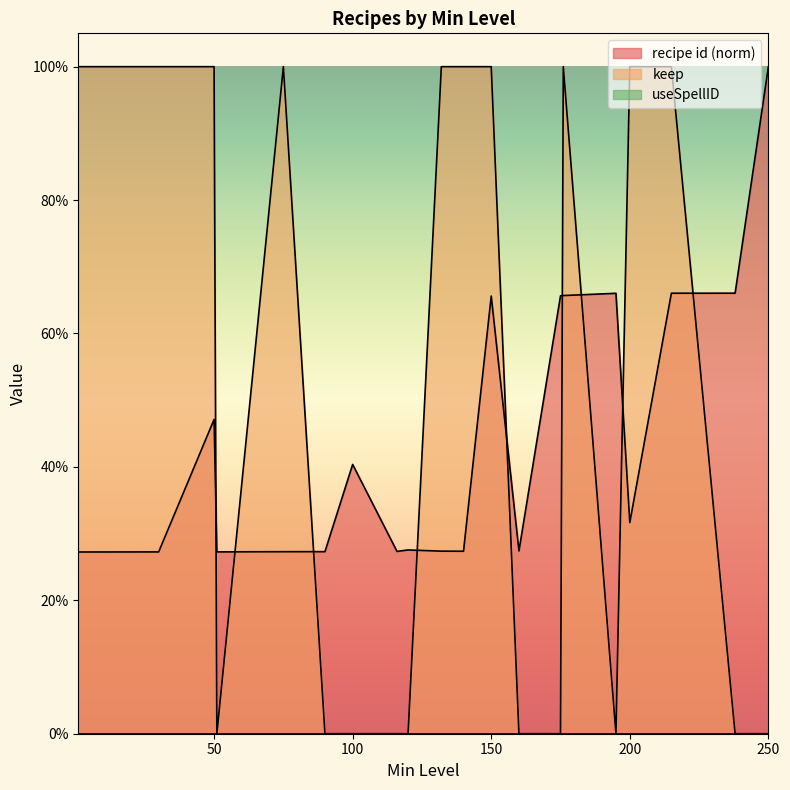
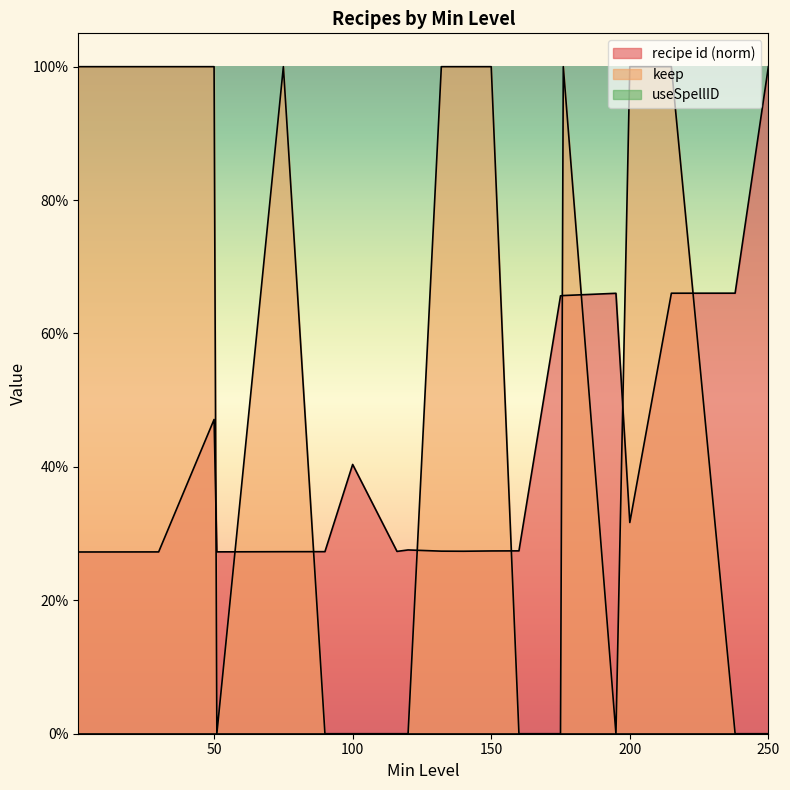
  {
    "recipe id (norm)": {
      "50": "47%",
      "100": "40%",
-     "150": "66%",
+     "150": "27%",
      "200": "32%",
      "250": "100%"
    },
    "keep": {
      "50": "100%",
      "150": "100%"
    },
    "useSpellID": {
      "50": "0%",
      "150": "0%",
      "200": "0%"
    }
  }
